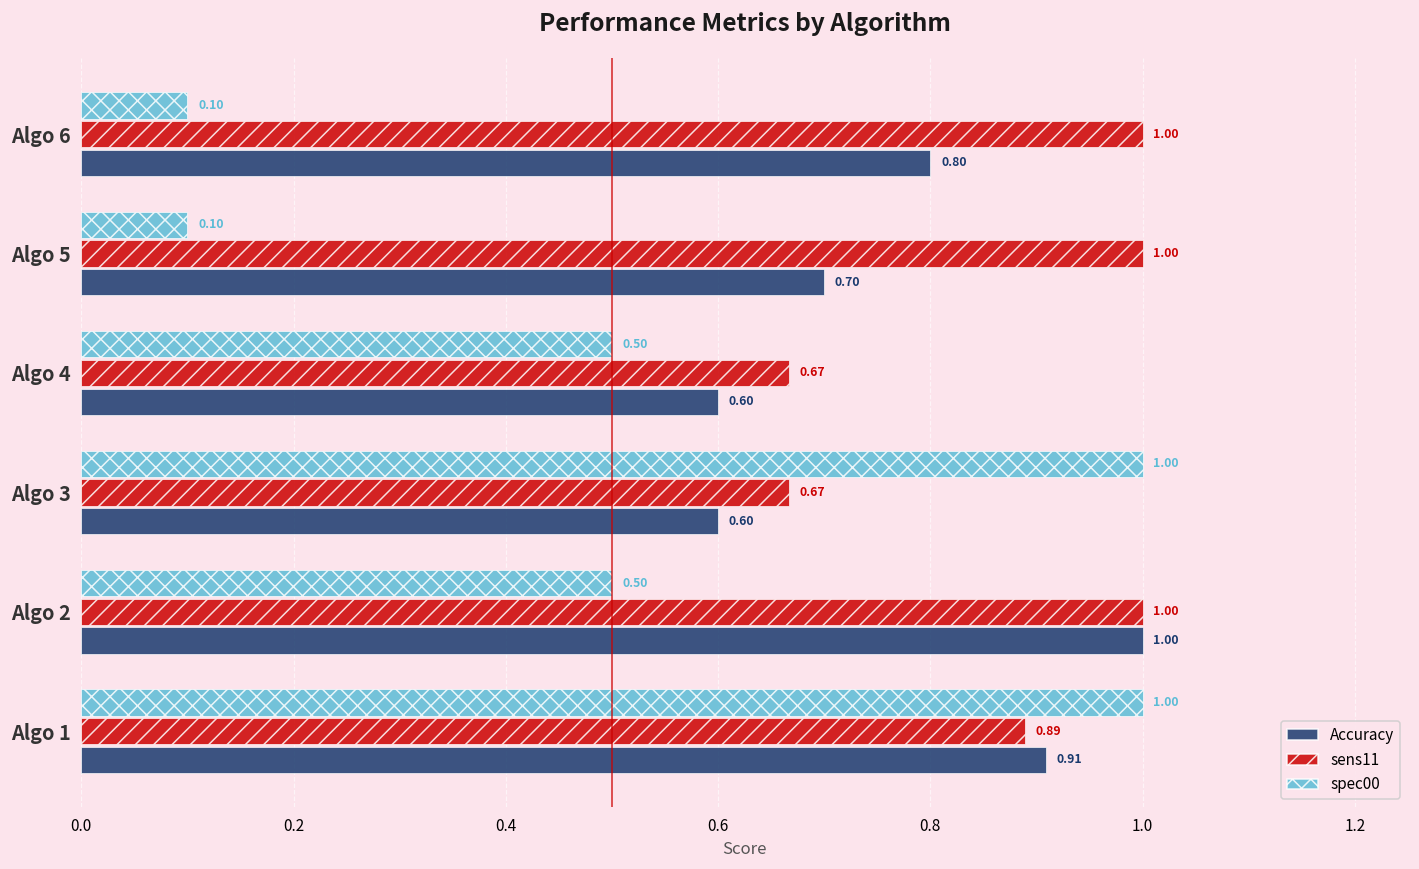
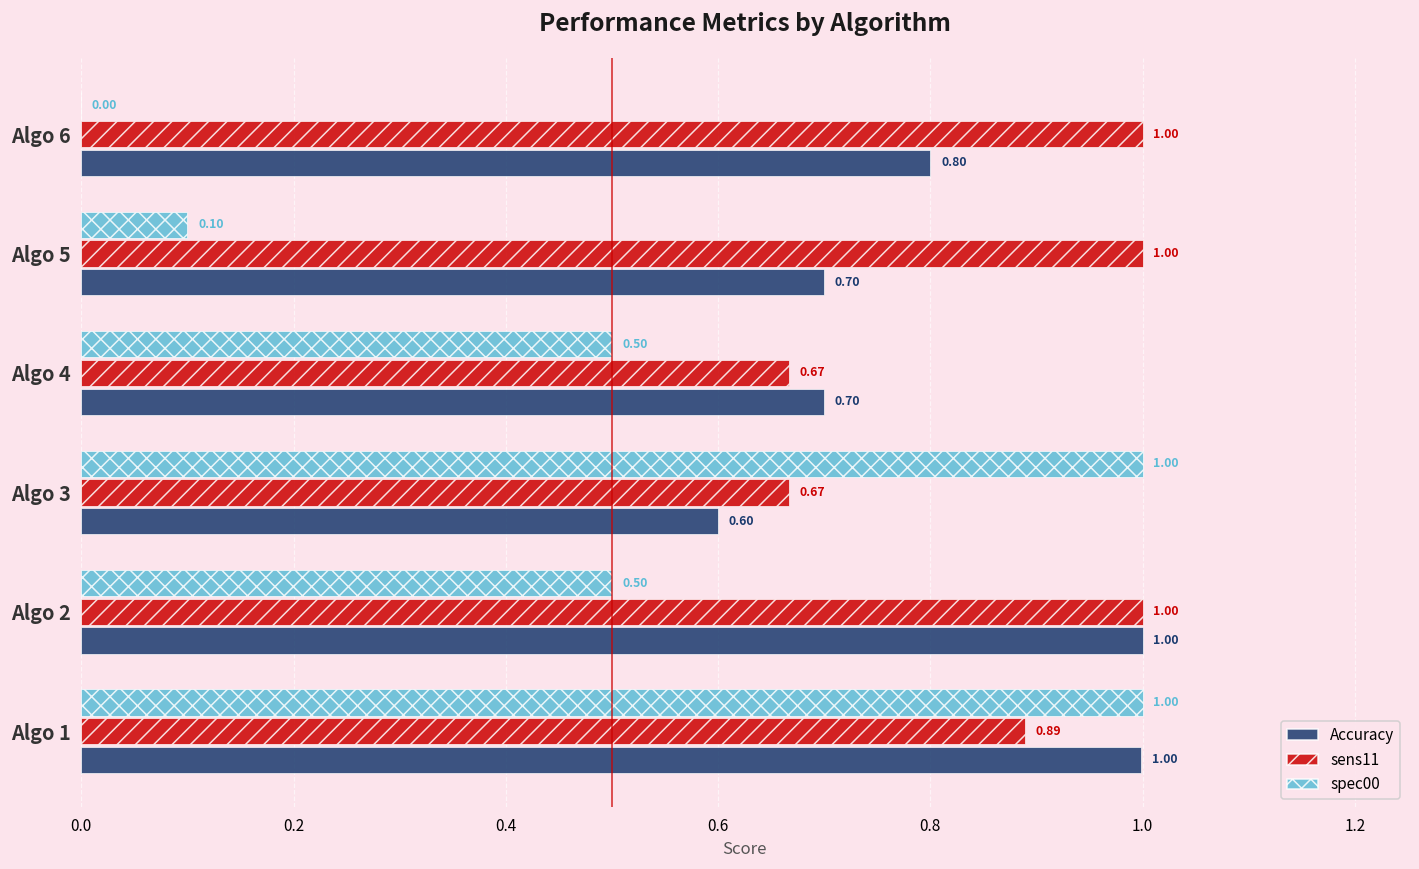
  {
    "Accuracy": {
      "Algo 6": 0.80,
      "Algo 5": 0.70,
-     "Algo 4": 0.60,
+     "Algo 4": 0.70,
      "Algo 3": 0.60,
      "Algo 2": 1.00,
-     "Algo 1": 0.91
+     "Algo 1": 1.00
    },
    "sens11": {
      "Algo 6": 1.00,
      "Algo 5": 1.00,
      "Algo 4": 0.67,
      "Algo 3": 0.67,
      "Algo 2": 1.00,
      "Algo 1": 0.89
    },
    "spec00": {
-     "Algo 6": 0.10,
+     "Algo 6": 0.00,
      "Algo 5": 0.10,
      "Algo 4": 0.50,
      "Algo 3": 1.00,
      "Algo 2": 0.50,
      "Algo 1": 1.00
    }
  }
